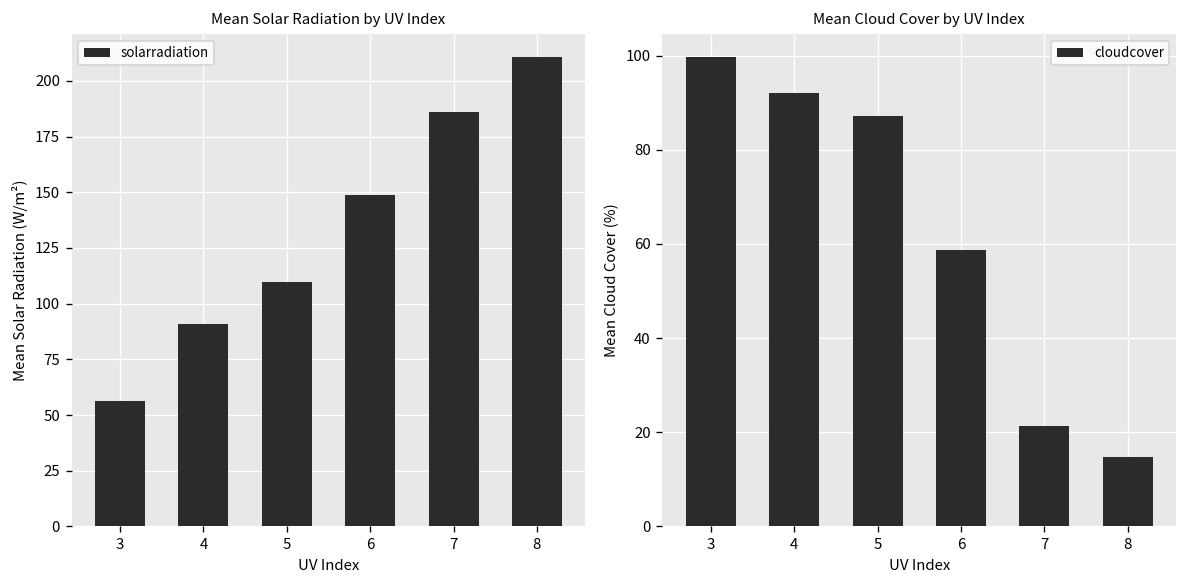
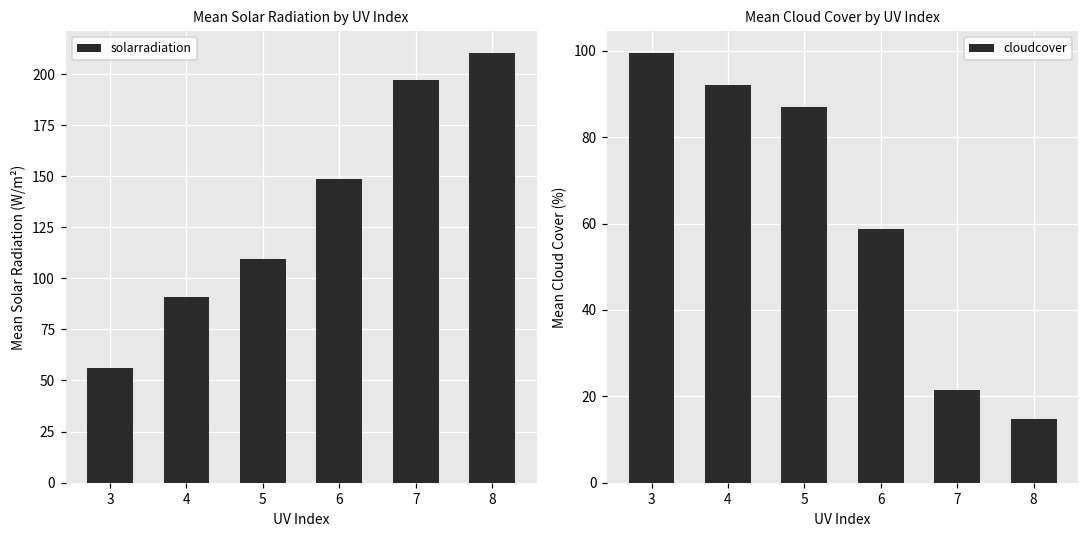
  {
    "Mean Solar Radiation by UV Index": {
      "3": 56,
      "4": 91,
      "5": 110,
      "6": 149,
-     "7": 186,
+     "7": 197,
      "8": 211
    },
    "Mean Cloud Cover by UV Index": {
      "3": 100,
      "4": 92,
      "5": 87,
      "6": 59,
      "7": 21,
      "8": 15
    }
  }
